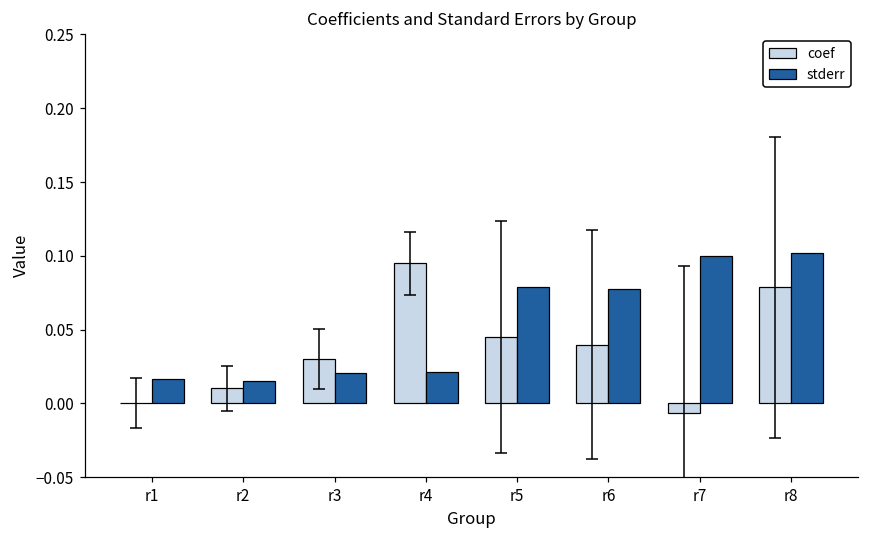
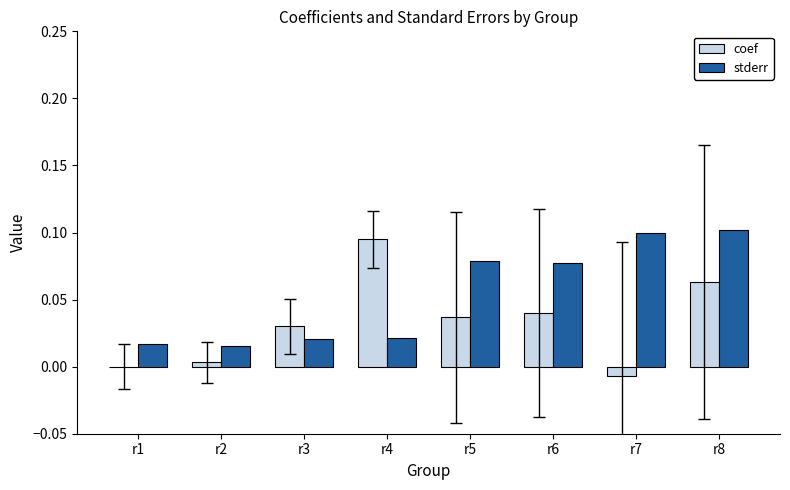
  {
    "coef": {
-     "r2": 0.010,
+     "r2": 0.003,
      "r3": 0.030,
      "r4": 0.095,
-     "r5": 0.045,
+     "r5": 0.037,
      "r6": 0.040,
      "r7": -0.007,
-     "r8": 0.079
+     "r8": 0.063
    }
  }
